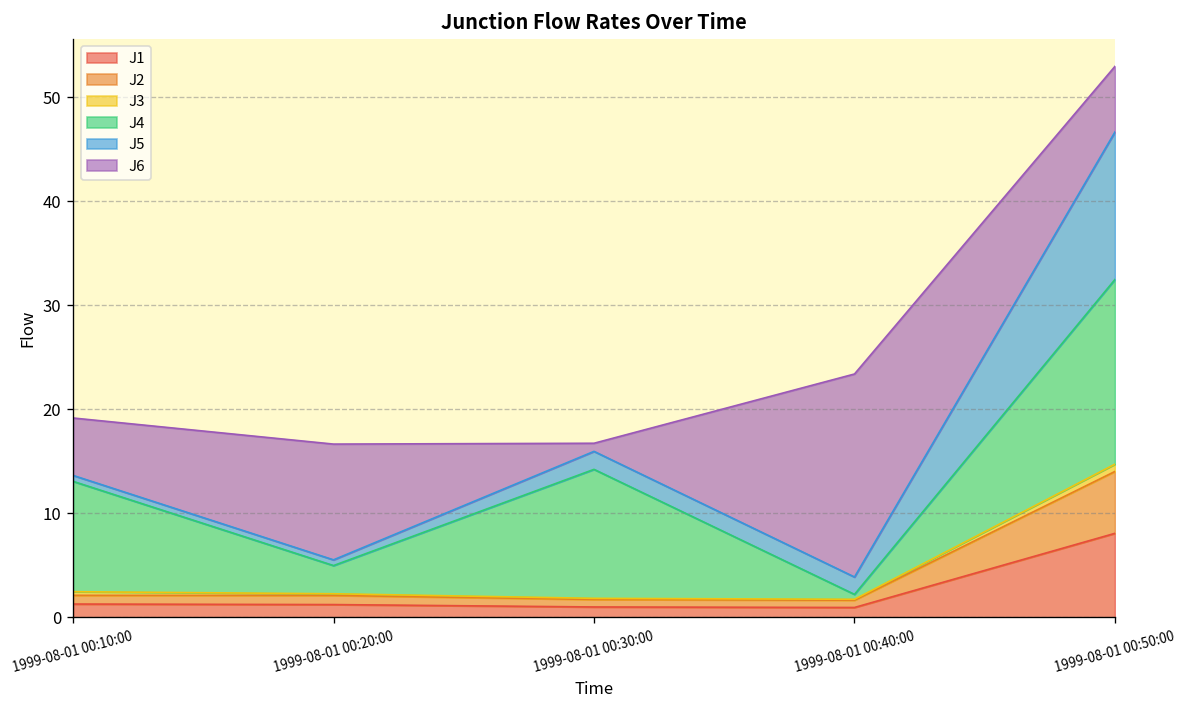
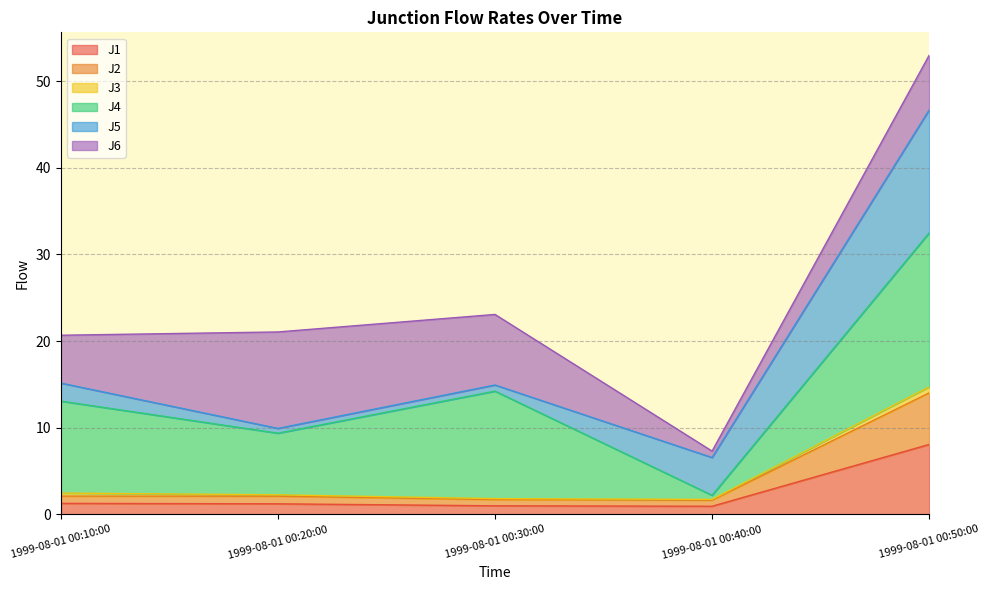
  {
    "J3": {
      "1999-08-01 00:10:00": 0,
      "1999-08-01 00:50:00": 1
    },
    "J4": {
      "1999-08-01 00:10:00": 11,
-     "1999-08-01 00:20:00": 3,
+     "1999-08-01 00:20:00": 7,
      "1999-08-01 00:30:00": 12,
      "1999-08-01 00:40:00": 0,
      "1999-08-01 00:50:00": 18
    },
    "J5": {
-     "1999-08-01 00:10:00": 1,
+     "1999-08-01 00:10:00": 2,
      "1999-08-01 00:20:00": 1,
-     "1999-08-01 00:30:00": 2,
-     "1999-08-01 00:40:00": 2,
+     "1999-08-01 00:30:00": 1,
+     "1999-08-01 00:40:00": 4,
      "1999-08-01 00:50:00": 14
    },
    "J6": {
      "1999-08-01 00:10:00": 6,
      "1999-08-01 00:20:00": 11,
-     "1999-08-01 00:30:00": 1,
-     "1999-08-01 00:40:00": 20,
+     "1999-08-01 00:30:00": 8,
+     "1999-08-01 00:40:00": 1,
      "1999-08-01 00:50:00": 6
    }
  }
